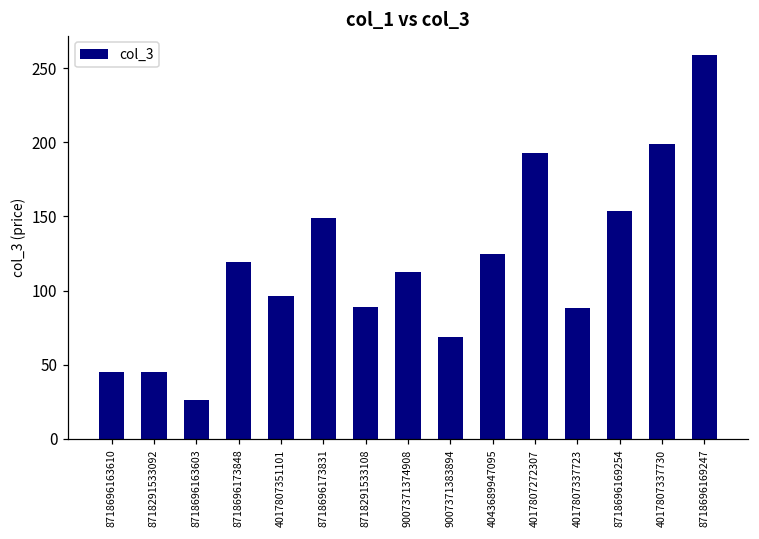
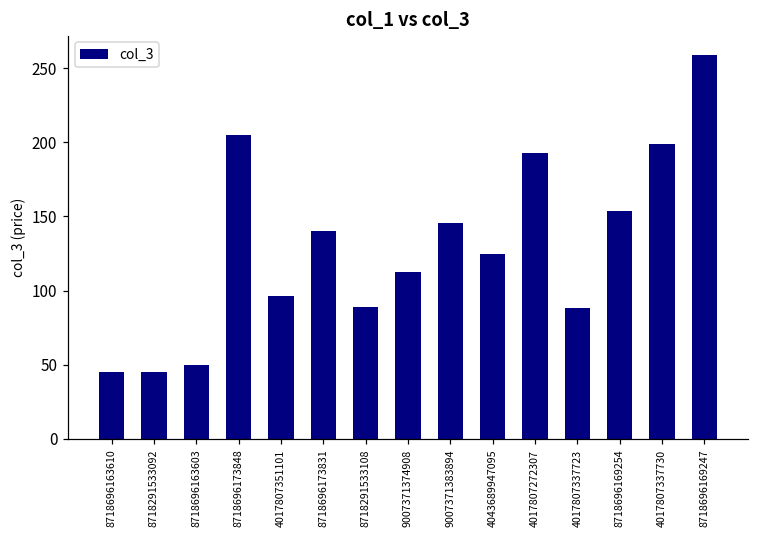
  {
    "8718696163610": 45,
    "8718291533092": 45,
-   "8718696163603": 27,
-   "8718696173848": 119,
+   "8718696163603": 50,
+   "8718696173848": 205,
    "4017807351101": 96,
-   "8718696173831": 149,
+   "8718696173831": 140,
    "8718291533108": 89,
    "9007371374908": 113,
-   "9007371383894": 69,
+   "9007371383894": 145,
    "4043689947095": 125,
    "4017807272307": 193,
    "4017807337723": 89,
    "8718696169254": 154,
    "4017807337730": 199,
    "8718696169247": 259
  }
